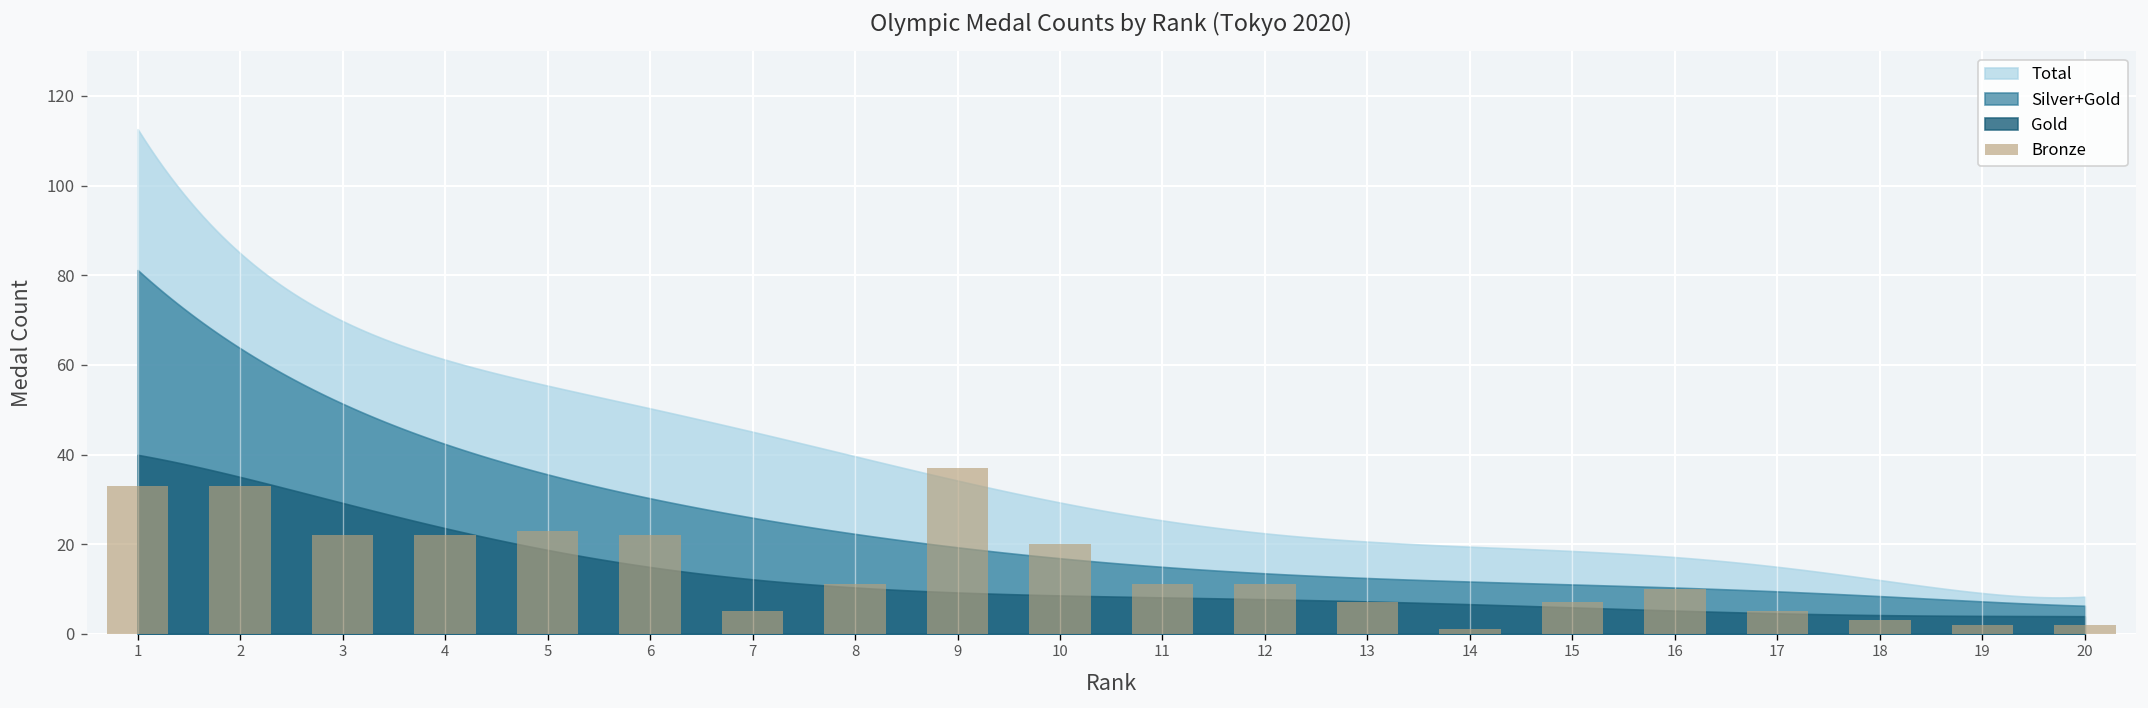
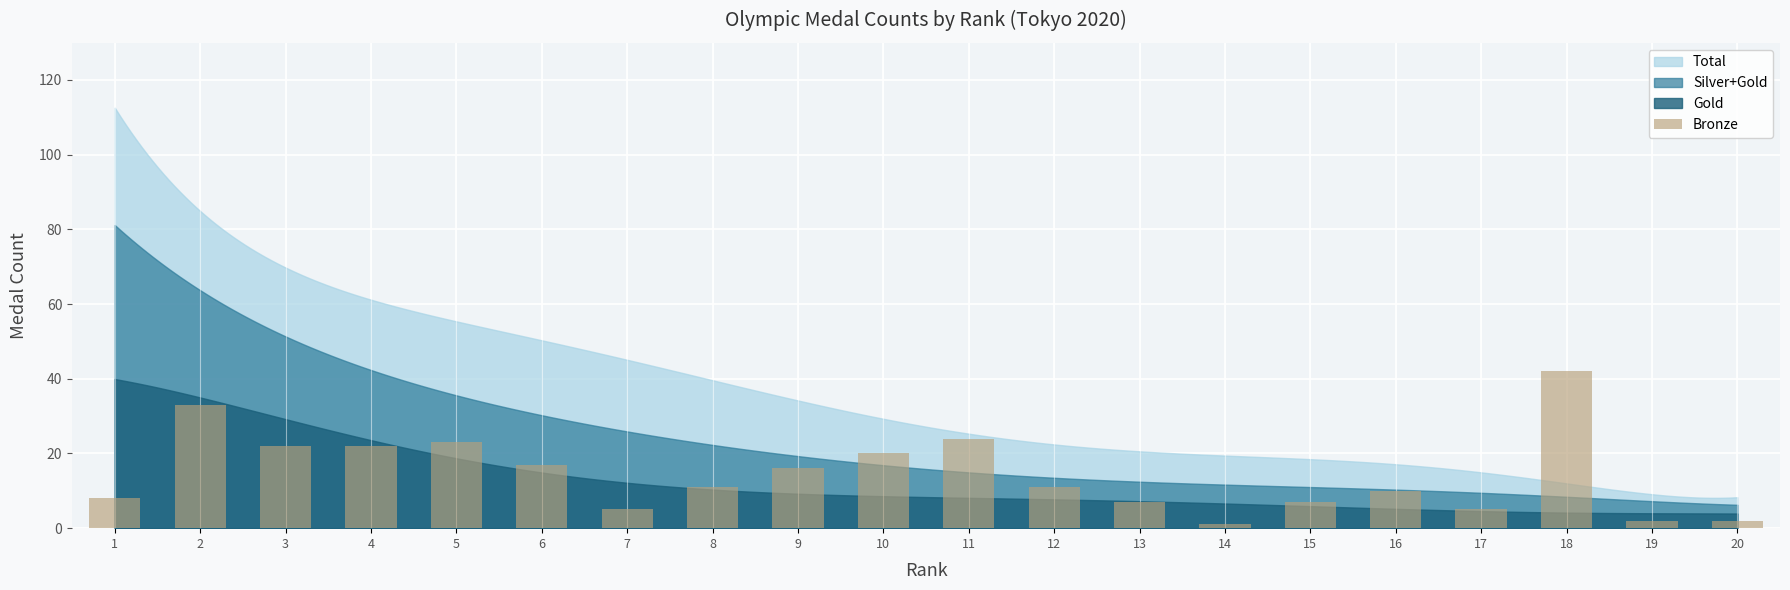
  {
    "Bronze": {
-     "1": 33,
+     "1": 8,
      "2": 33,
      "3": 22,
      "4": 22,
      "5": 23,
-     "6": 22,
+     "6": 17,
      "7": 5,
      "8": 11,
-     "9": 37,
+     "9": 16,
      "10": 20,
-     "11": 11,
+     "11": 24,
      "12": 11,
      "13": 7,
      "14": 1,
      "15": 7,
      "16": 10,
      "17": 5,
-     "18": 3,
+     "18": 42,
      "19": 2,
      "20": 2
    }
  }
